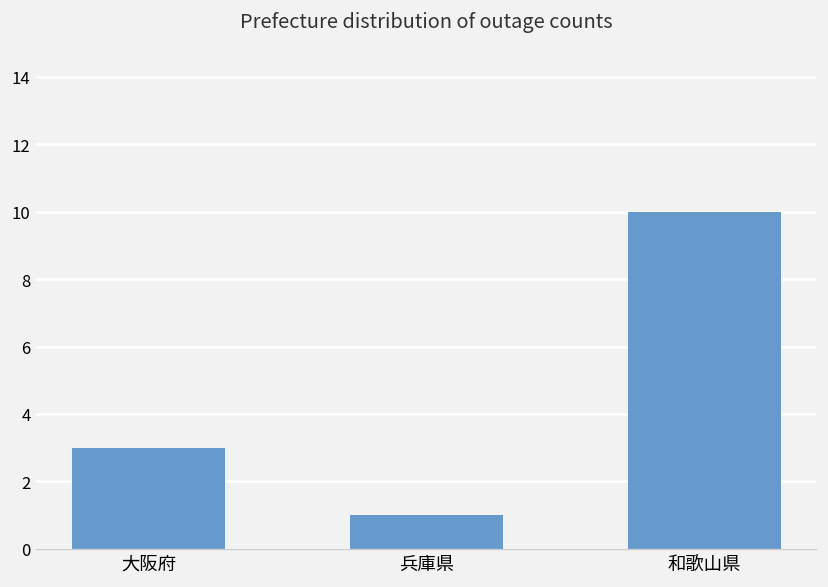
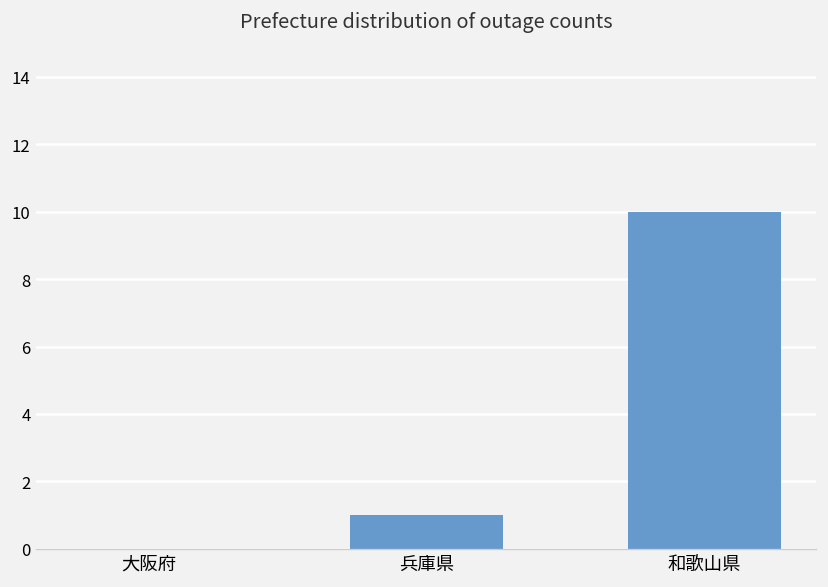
  {
-   "大阪府": 3,
+   "大阪府": 0,
    "兵庫県": 1,
    "和歌山県": 10
  }
